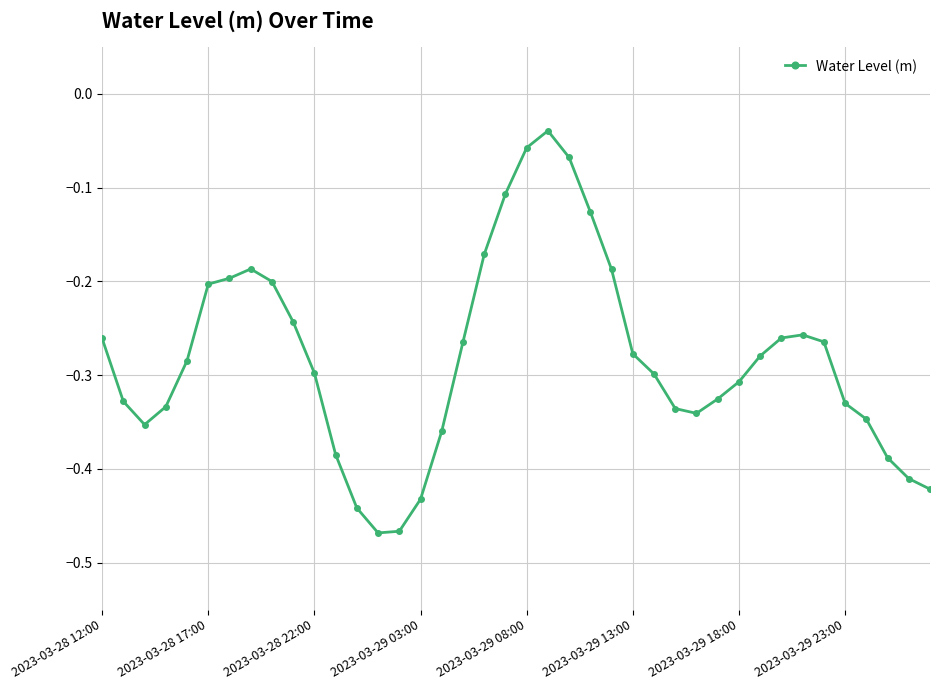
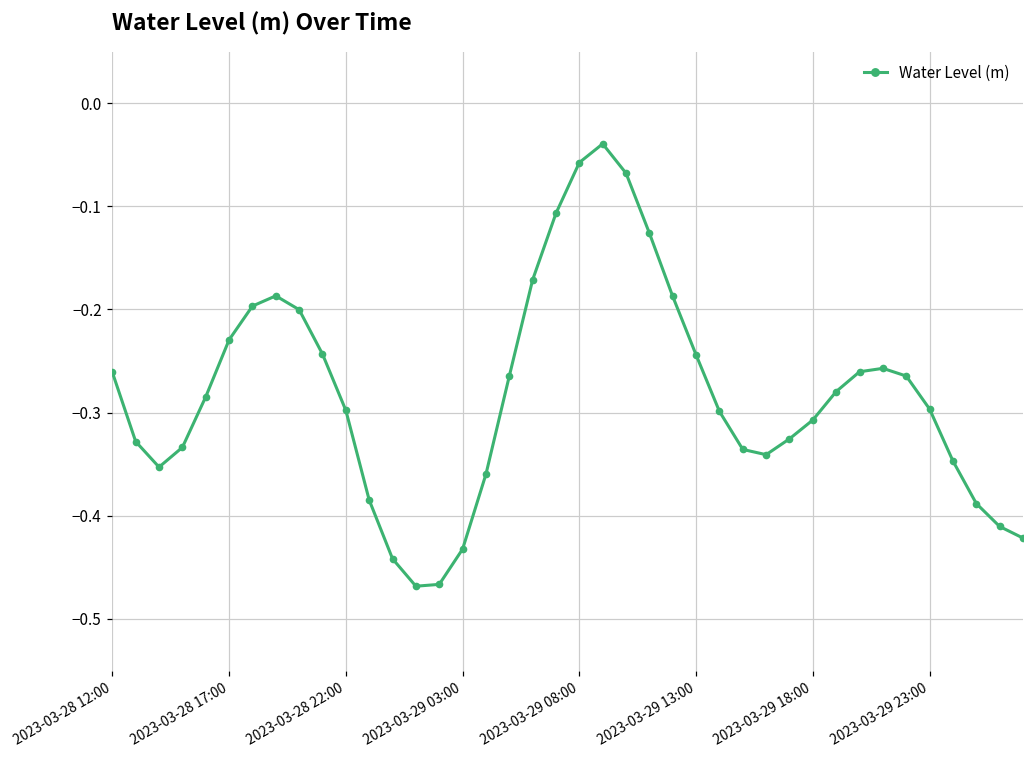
  {
    "2023-03-28 12:00": -0.26,
-   "2023-03-28 17:00": -0.20,
+   "2023-03-28 17:00": -0.23,
    "2023-03-28 22:00": -0.30,
    "2023-03-29 03:00": -0.43,
    "2023-03-29 08:00": -0.06,
-   "2023-03-29 13:00": -0.28,
+   "2023-03-29 13:00": -0.24,
    "2023-03-29 18:00": -0.31,
-   "2023-03-29 23:00": -0.33
+   "2023-03-29 23:00": -0.30
  }
